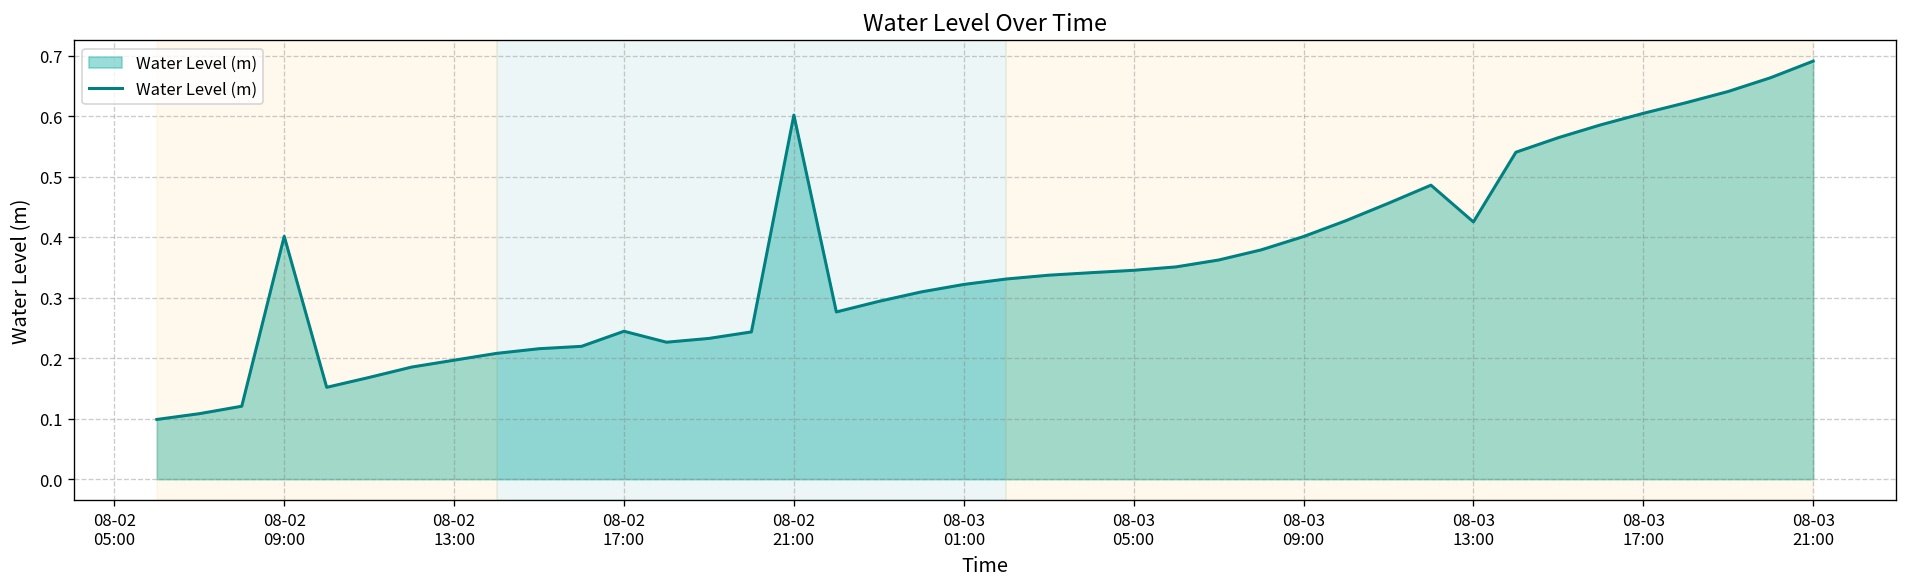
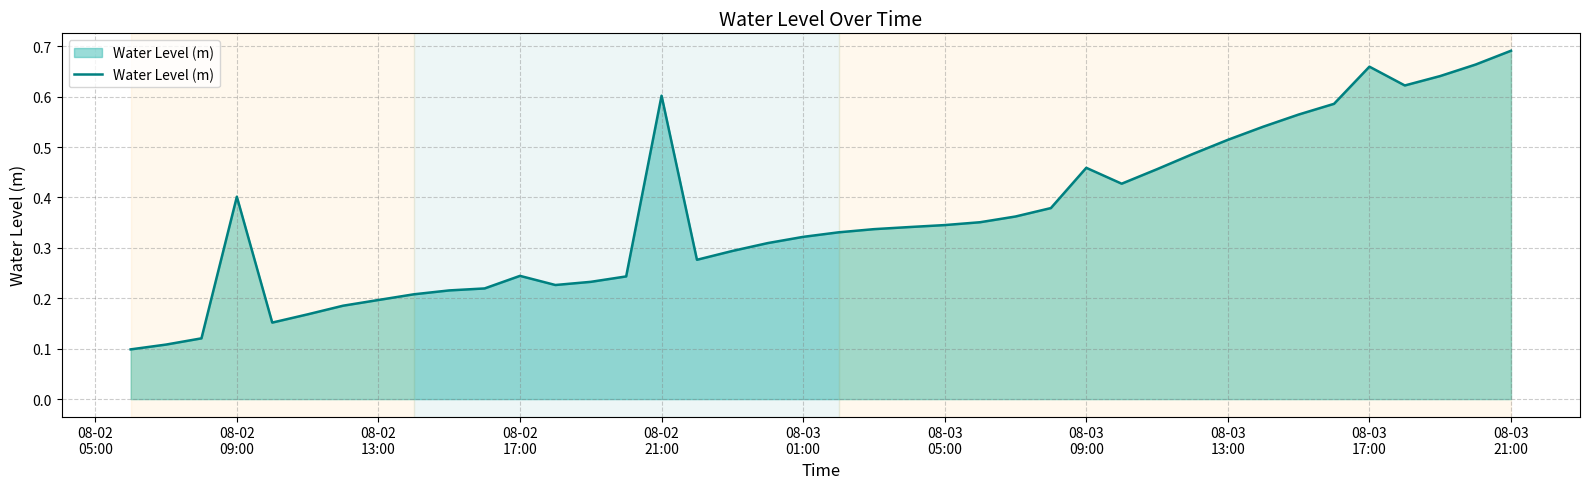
  {
    "08-02 09:00": 0.40,
    "08-02 13:00": 0.20,
    "08-02 17:00": 0.24,
    "08-02 21:00": 0.60,
    "08-03 01:00": 0.32,
    "08-03 05:00": 0.35,
-   "08-03 09:00": 0.40,
-   "08-03 13:00": 0.43,
-   "08-03 17:00": 0.60,
+   "08-03 09:00": 0.46,
+   "08-03 13:00": 0.51,
+   "08-03 17:00": 0.66,
    "08-03 21:00": 0.69
  }
